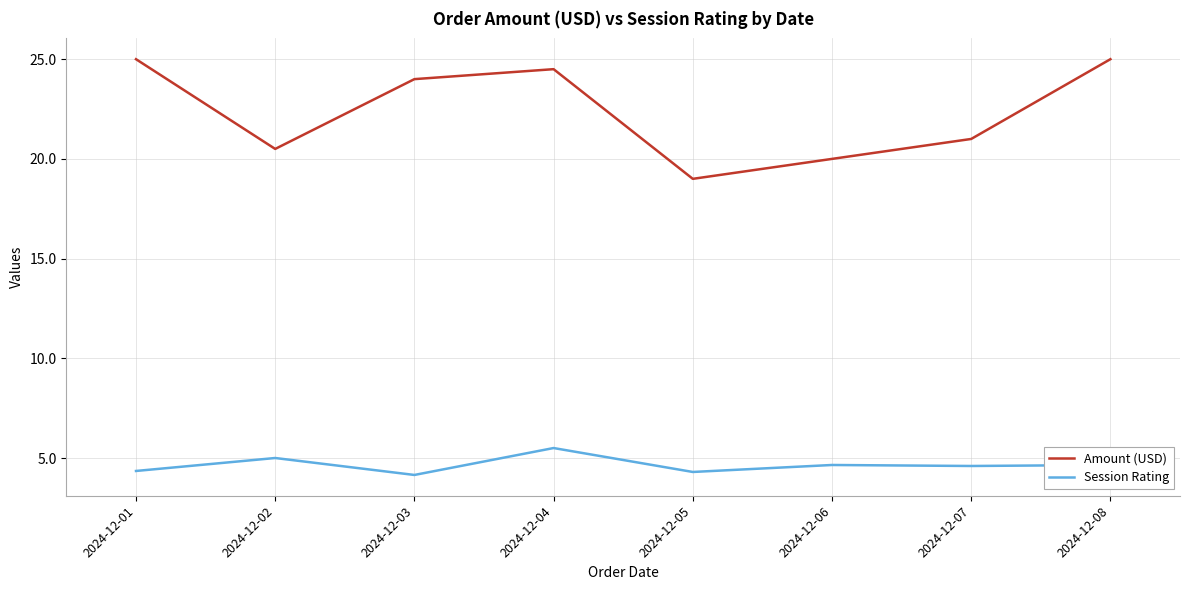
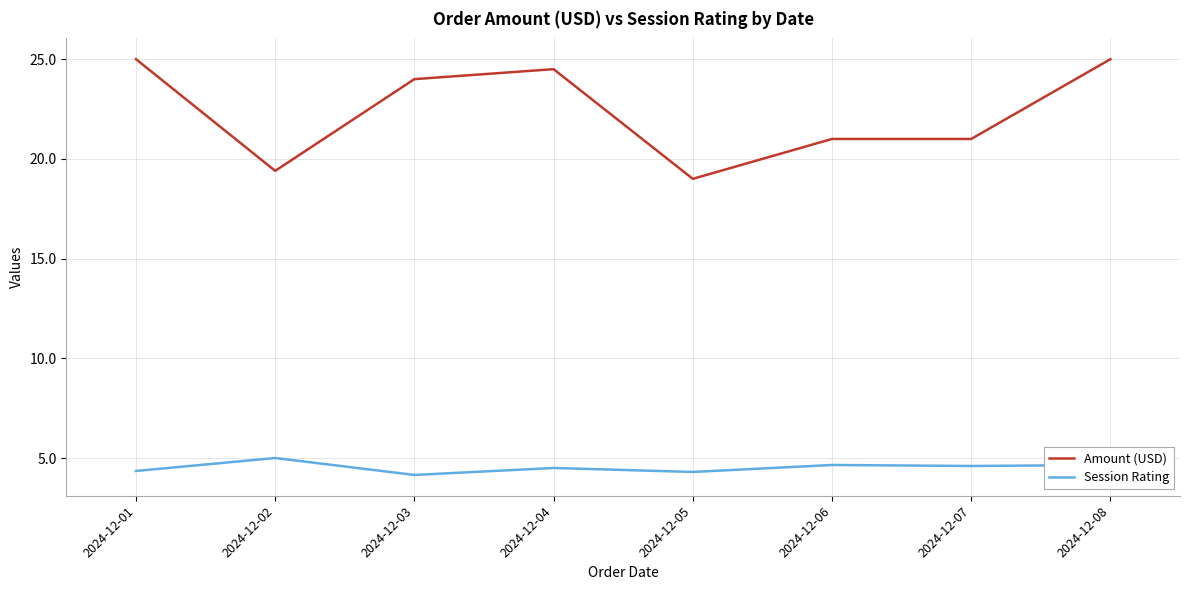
  {
    "Amount (USD)": {
      "2024-12-01": 25.0,
-     "2024-12-02": 20.5,
+     "2024-12-02": 19.4,
      "2024-12-03": 24.0,
      "2024-12-04": 24.5,
      "2024-12-05": 19.0,
-     "2024-12-06": 20,
+     "2024-12-06": 21,
      "2024-12-07": 21.0,
      "2024-12-08": 25.0
    },
    "Session Rating": {
      "2024-12-01": 4.4,
      "2024-12-02": 5.0,
      "2024-12-03": 4.2,
-     "2024-12-04": 5.5,
+     "2024-12-04": 4.5,
      "2024-12-05": 4.3,
      "2024-12-06": 4.7,
      "2024-12-07": 4.6
    }
  }
